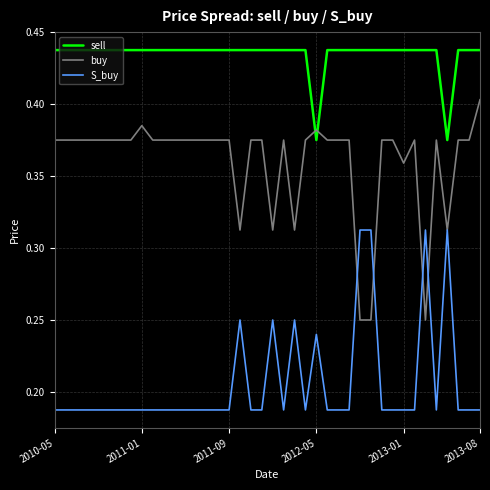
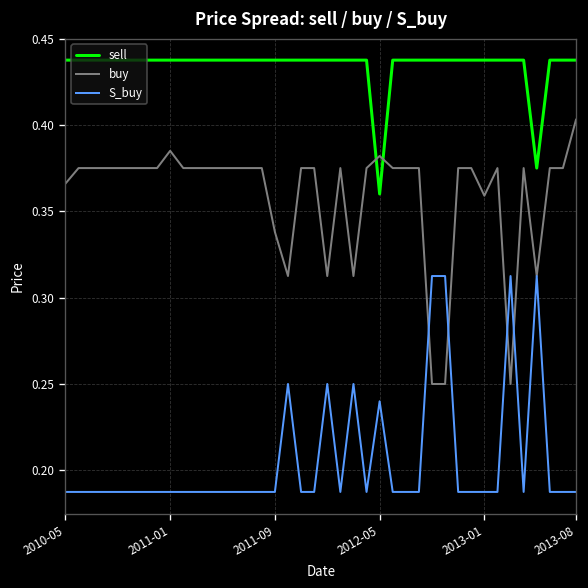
  {
    "sell": {
      "2010-05": 0.438,
      "2011-01": 0.438,
      "2011-09": 0.438,
-     "2012-05": 0.375,
+     "2012-05": 0.360,
      "2013-01": 0.438,
      "2013-08": 0.438
    },
    "buy": {
-     "2010-05": 0.375,
+     "2010-05": 0.366,
      "2011-01": 0.385,
-     "2011-09": 0.375,
+     "2011-09": 0.338,
      "2012-05": 0.382,
      "2013-01": 0.359,
      "2013-08": 0.403
    },
    "S_buy": {
      "2010-05": 0.188,
      "2011-01": 0.188,
      "2011-09": 0.188,
      "2012-05": 0.240,
      "2013-01": 0.188,
      "2013-08": 0.188
    }
  }
